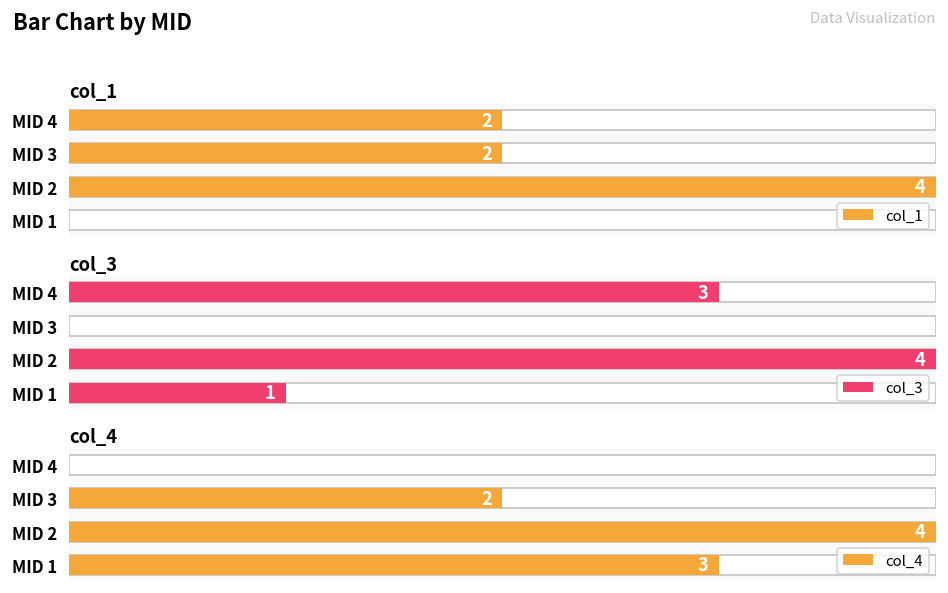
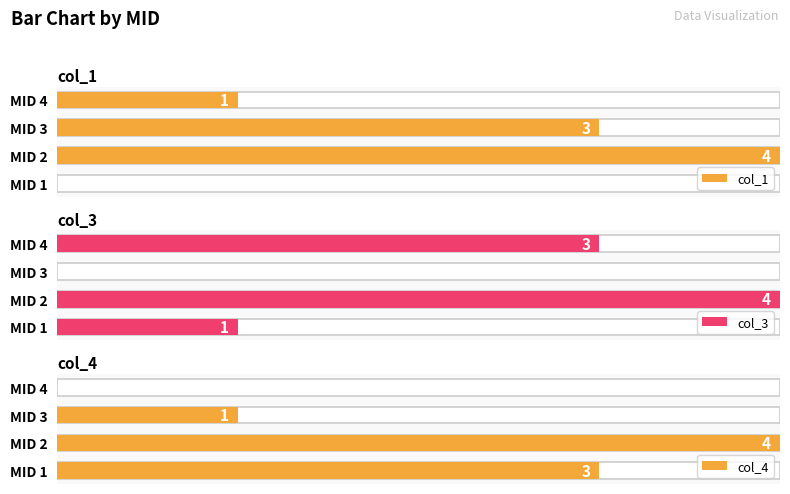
  {
    "col_1": {
      "col_1": {
-       "MID 4": 2,
-       "MID 3": 2,
+       "MID 4": 1,
+       "MID 3": 3,
        "MID 2": 4
      }
    },
    "col_3": {
      "col_3": {
        "MID 2": 4
      }
    },
    "col_4": {
      "col_4": {
-       "MID 3": 2,
+       "MID 3": 1,
        "MID 2": 4
      }
    }
  }
